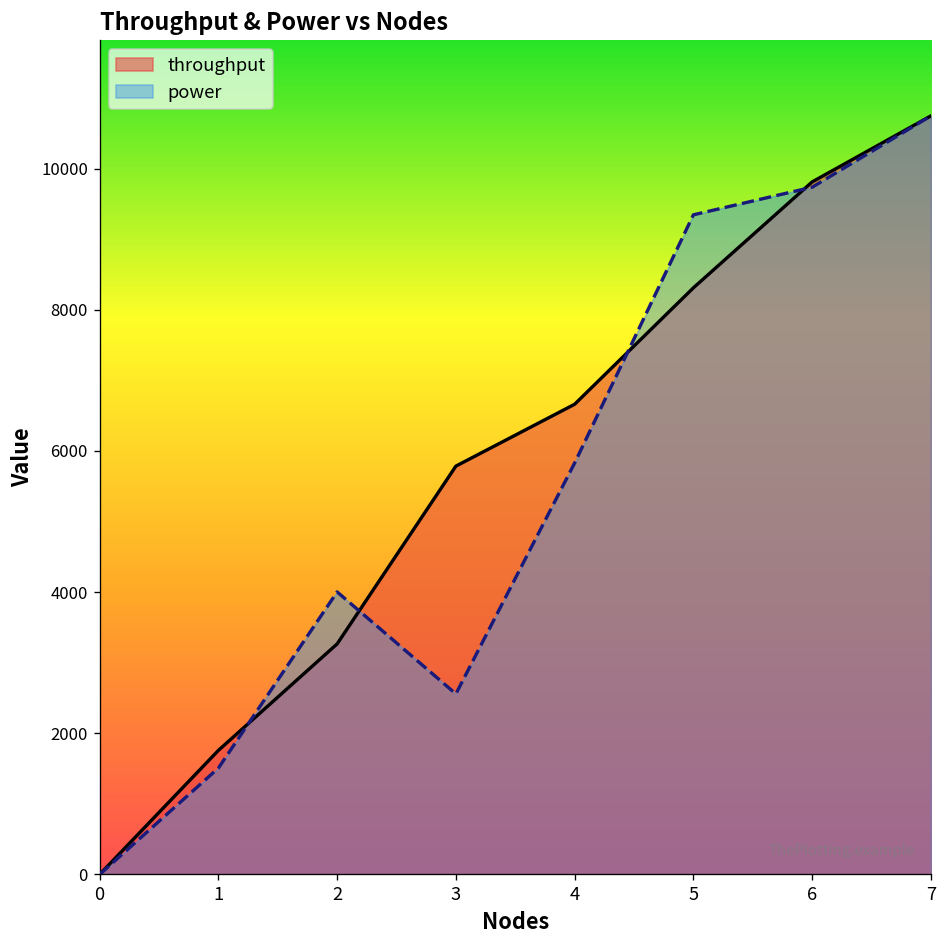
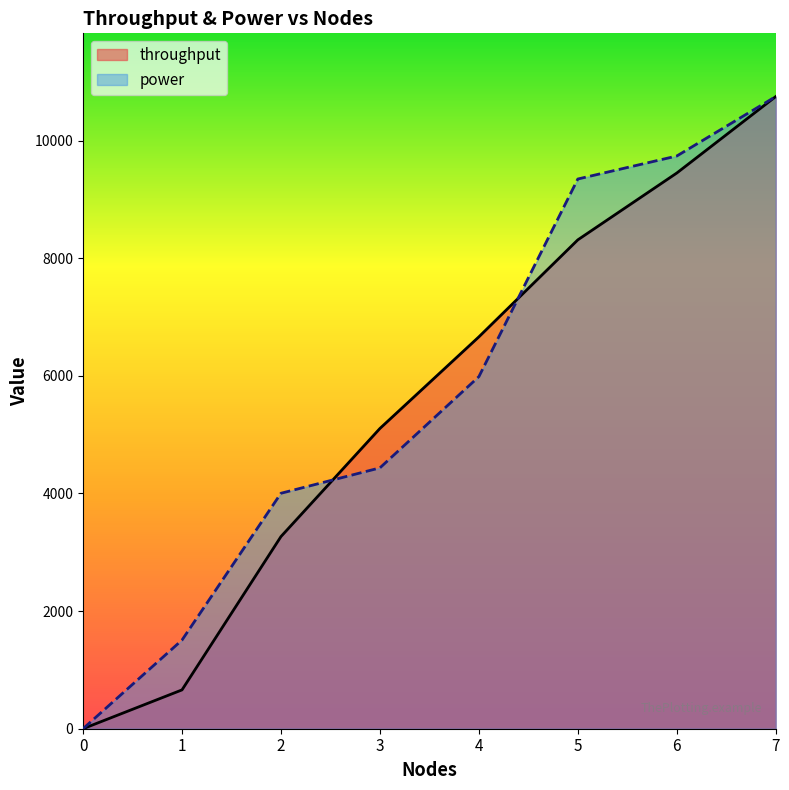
  {
    "throughput": {
-     "1": 1800,
+     "1": 700,
      "2": 3300,
-     "3": 5800,
+     "3": 5100,
      "4": 6700,
      "5": 8300,
-     "6": 9800
+     "6": 9400
    },
    "power": {
      "1": 1500,
      "2": 4000,
-     "3": 2600,
-     "4": 5800,
+     "3": 4400,
+     "4": 6000,
      "5": 9300,
      "6": 9700
    }
  }
